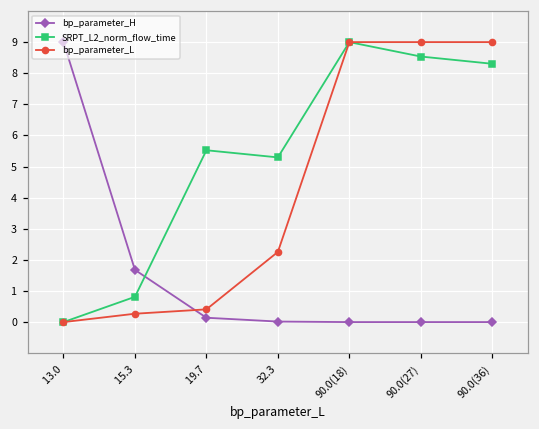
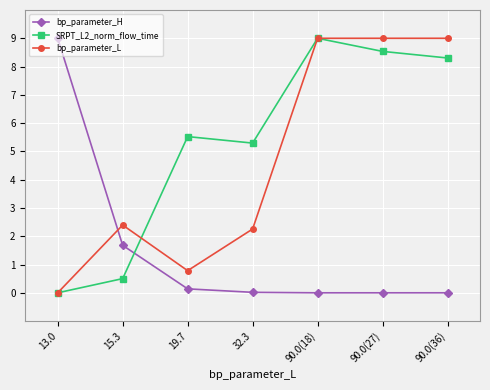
  {
    "bp_parameter_H": {
      "15.3": 1.7,
      "19.7": 0.1,
      "32.3": 0.0,
      "90.0(18)": 0.0,
      "90.0(27)": 0.0,
      "90.0(36)": 0.0
    },
    "SRPT_L2_norm_flow_time": {
-     "15.3": 0.8,
+     "15.3": 0.5,
      "19.7": 5.5,
      "32.3": 5.3,
      "90.0(27)": 8.5,
      "90.0(36)": 8.3
    },
    "bp_parameter_L": {
-     "15.3": 0.3,
-     "19.7": 0.4,
+     "15.3": 2.4,
+     "19.7": 0.8,
      "32.3": 2.3,
      "90.0(27)": 9.0,
      "90.0(36)": 9.0
    }
  }
